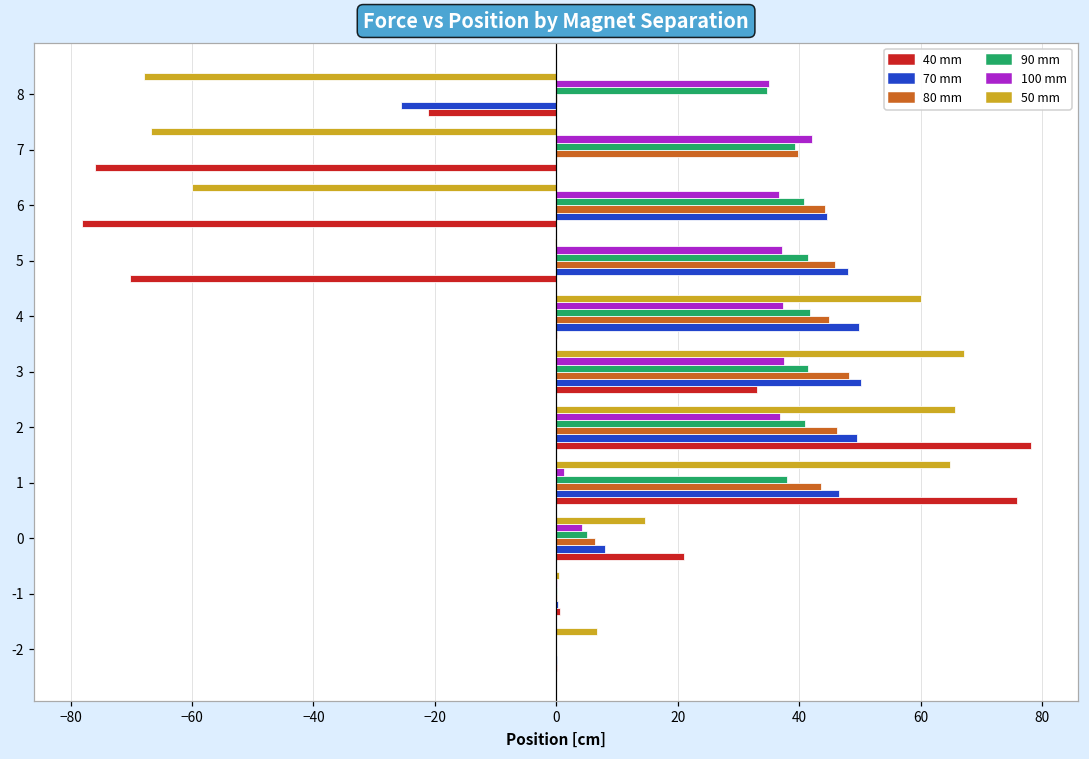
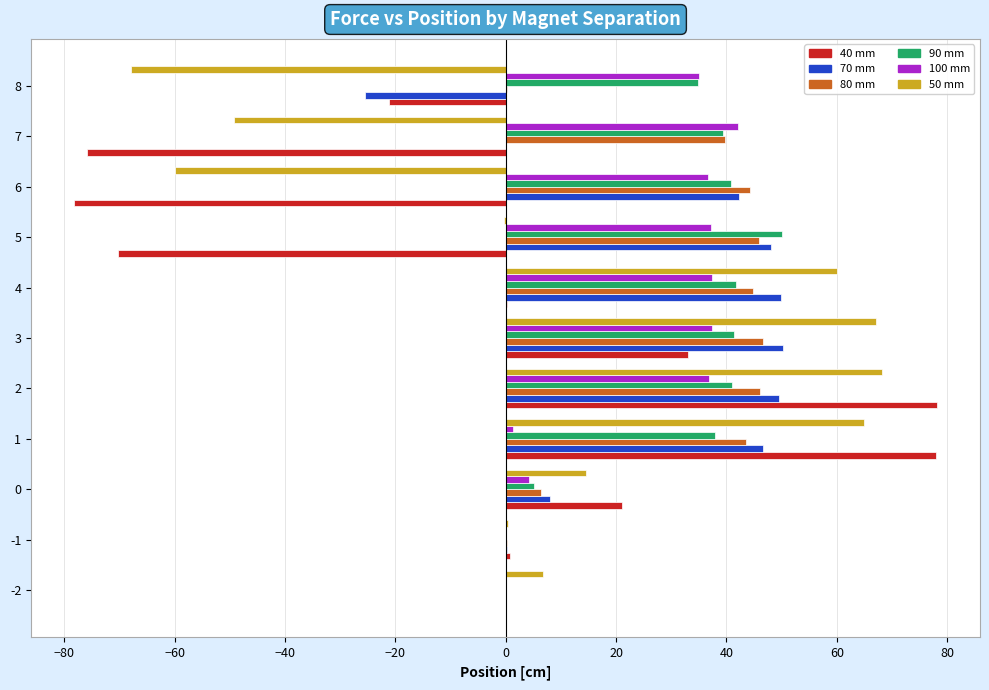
  {
    "40 mm": {
      "8": -21,
      "7": -76,
      "6": -78,
      "5": -70,
      "3": 33,
      "2": 78,
-     "1": 76,
+     "1": 78,
      "0": 21,
      "-1": 1
    },
    "70 mm": {
      "8": -26,
-     "6": 45,
+     "6": 42,
      "5": 48,
      "4": 50,
      "3": 50,
      "2": 50,
      "1": 47,
      "0": 8
    },
    "80 mm": {
      "7": 40,
      "6": 44,
      "5": 46,
      "4": 45,
-     "3": 48,
+     "3": 47,
      "2": 46,
      "1": 44,
      "0": 6
    },
    "90 mm": {
      "8": 35,
      "7": 39,
      "6": 41,
-     "5": 42,
+     "5": 50,
      "4": 42,
      "3": 41,
      "2": 41,
      "1": 38,
      "0": 5
    },
    "100 mm": {
      "8": 35,
      "7": 42,
      "6": 37,
      "5": 37,
      "4": 37,
      "3": 37,
      "2": 37,
      "1": 1,
      "0": 4
    },
    "50 mm": {
      "8": -68,
-     "7": -67,
+     "7": -49,
      "6": -60,
      "4": 60,
      "3": 67,
-     "2": 66,
+     "2": 68,
      "1": 65,
      "0": 15,
      "-2": 7
    }
  }
